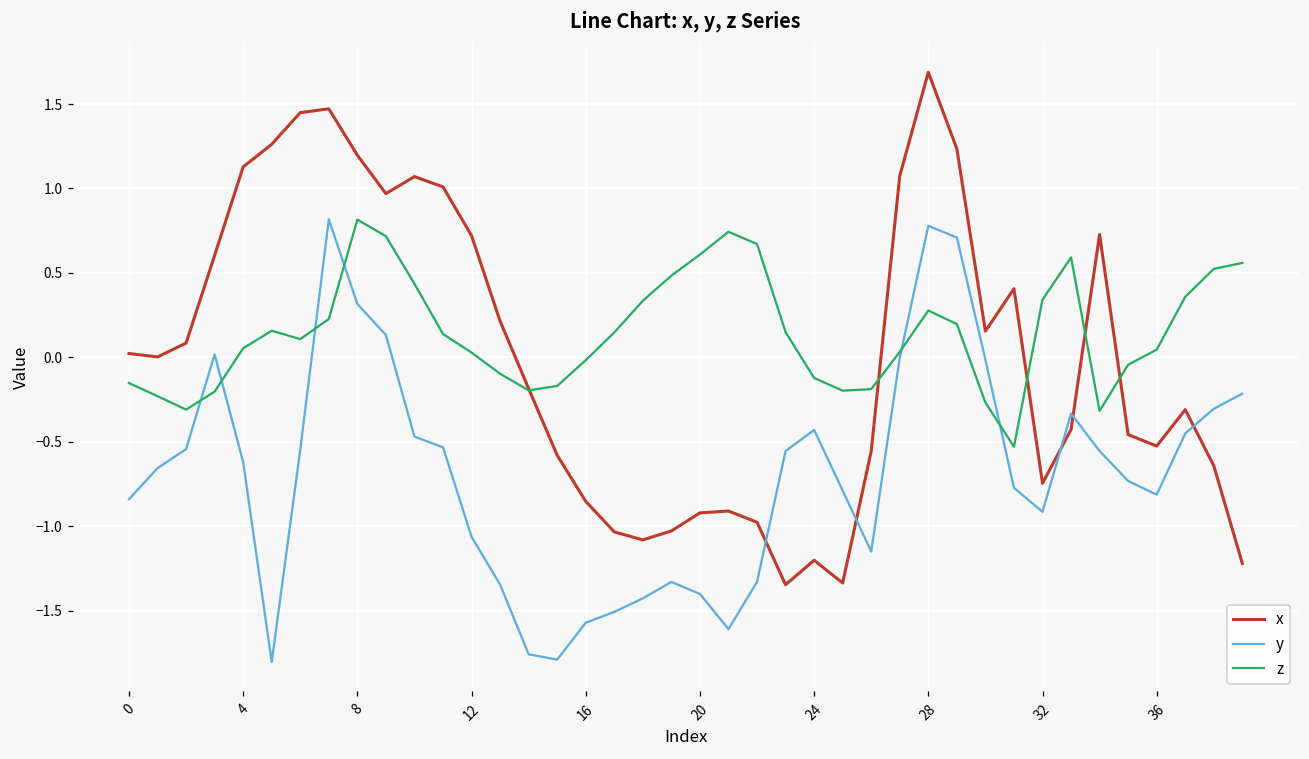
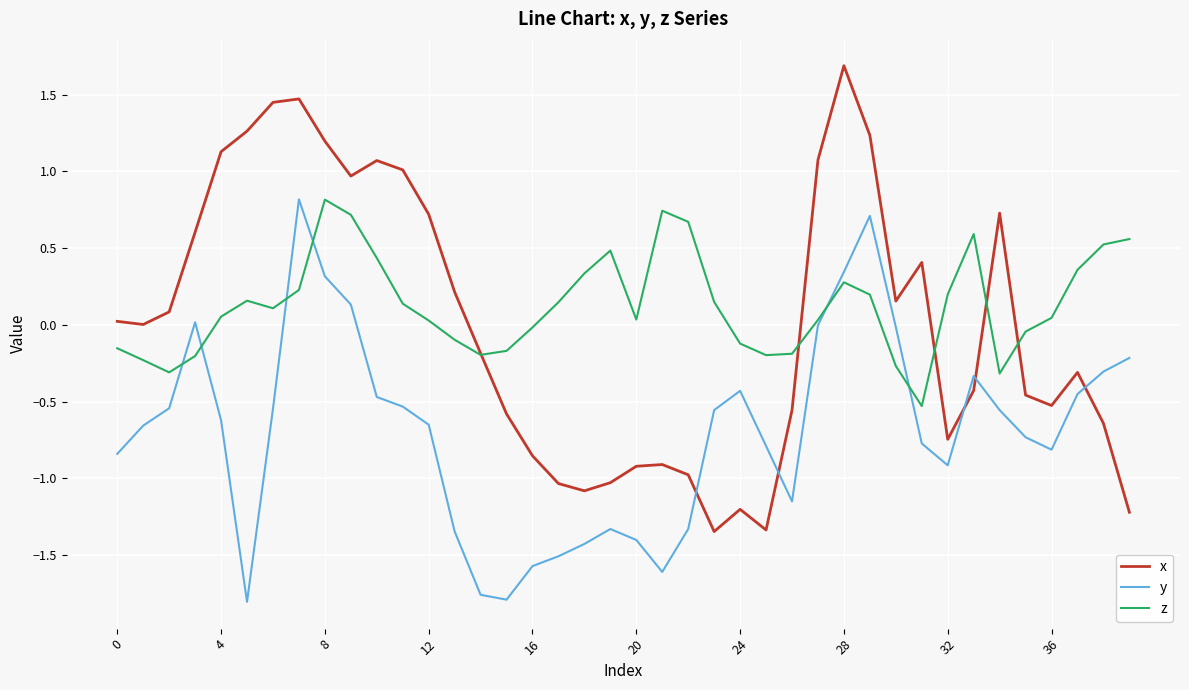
  {
    "x": {
      "0": 0.02,
      "4": 1.13,
      "8": 1.20,
      "12": 0.72,
      "16": -0.85,
      "20": -0.92,
      "24": -1.20,
      "28": 1.69,
      "32": -0.75,
      "36": -0.53
    },
    "y": {
      "0": -0.84,
      "4": -0.62,
      "8": 0.32,
-     "12": -1.06,
+     "12": -0.65,
      "16": -1.57,
      "20": -1.40,
      "24": -0.43,
-     "28": 0.78,
+     "28": 0.34,
      "32": -0.92,
      "36": -0.81
    },
    "z": {
      "0": -0.15,
      "4": 0.05,
      "8": 0.82,
      "12": 0.03,
      "16": -0.02,
-     "20": 0.61,
+     "20": 0.03,
      "24": -0.12,
      "28": 0.28,
-     "32": 0.34,
+     "32": 0.20,
      "36": 0.05
    }
  }
